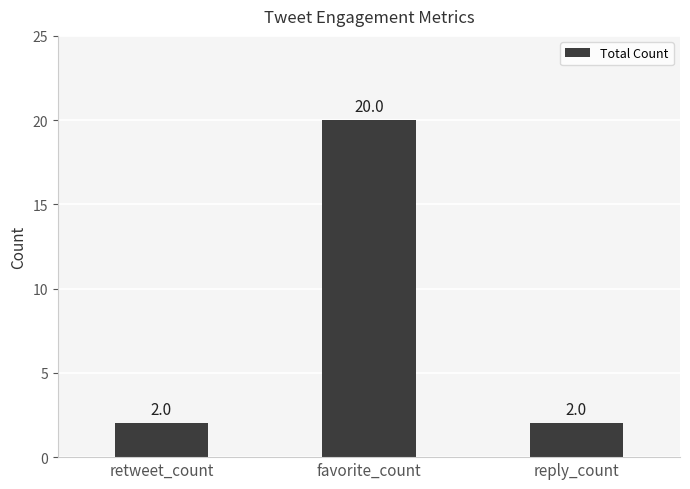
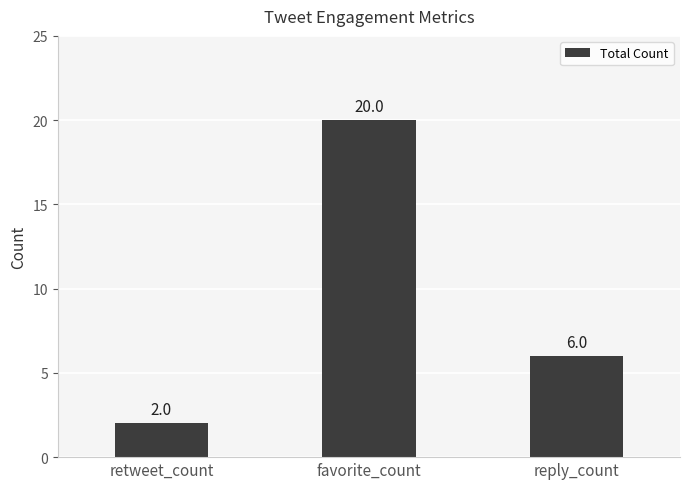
  {
    "retweet_count": 2.0,
    "favorite_count": 20.0,
-   "reply_count": 2.0
+   "reply_count": 6.0
  }
